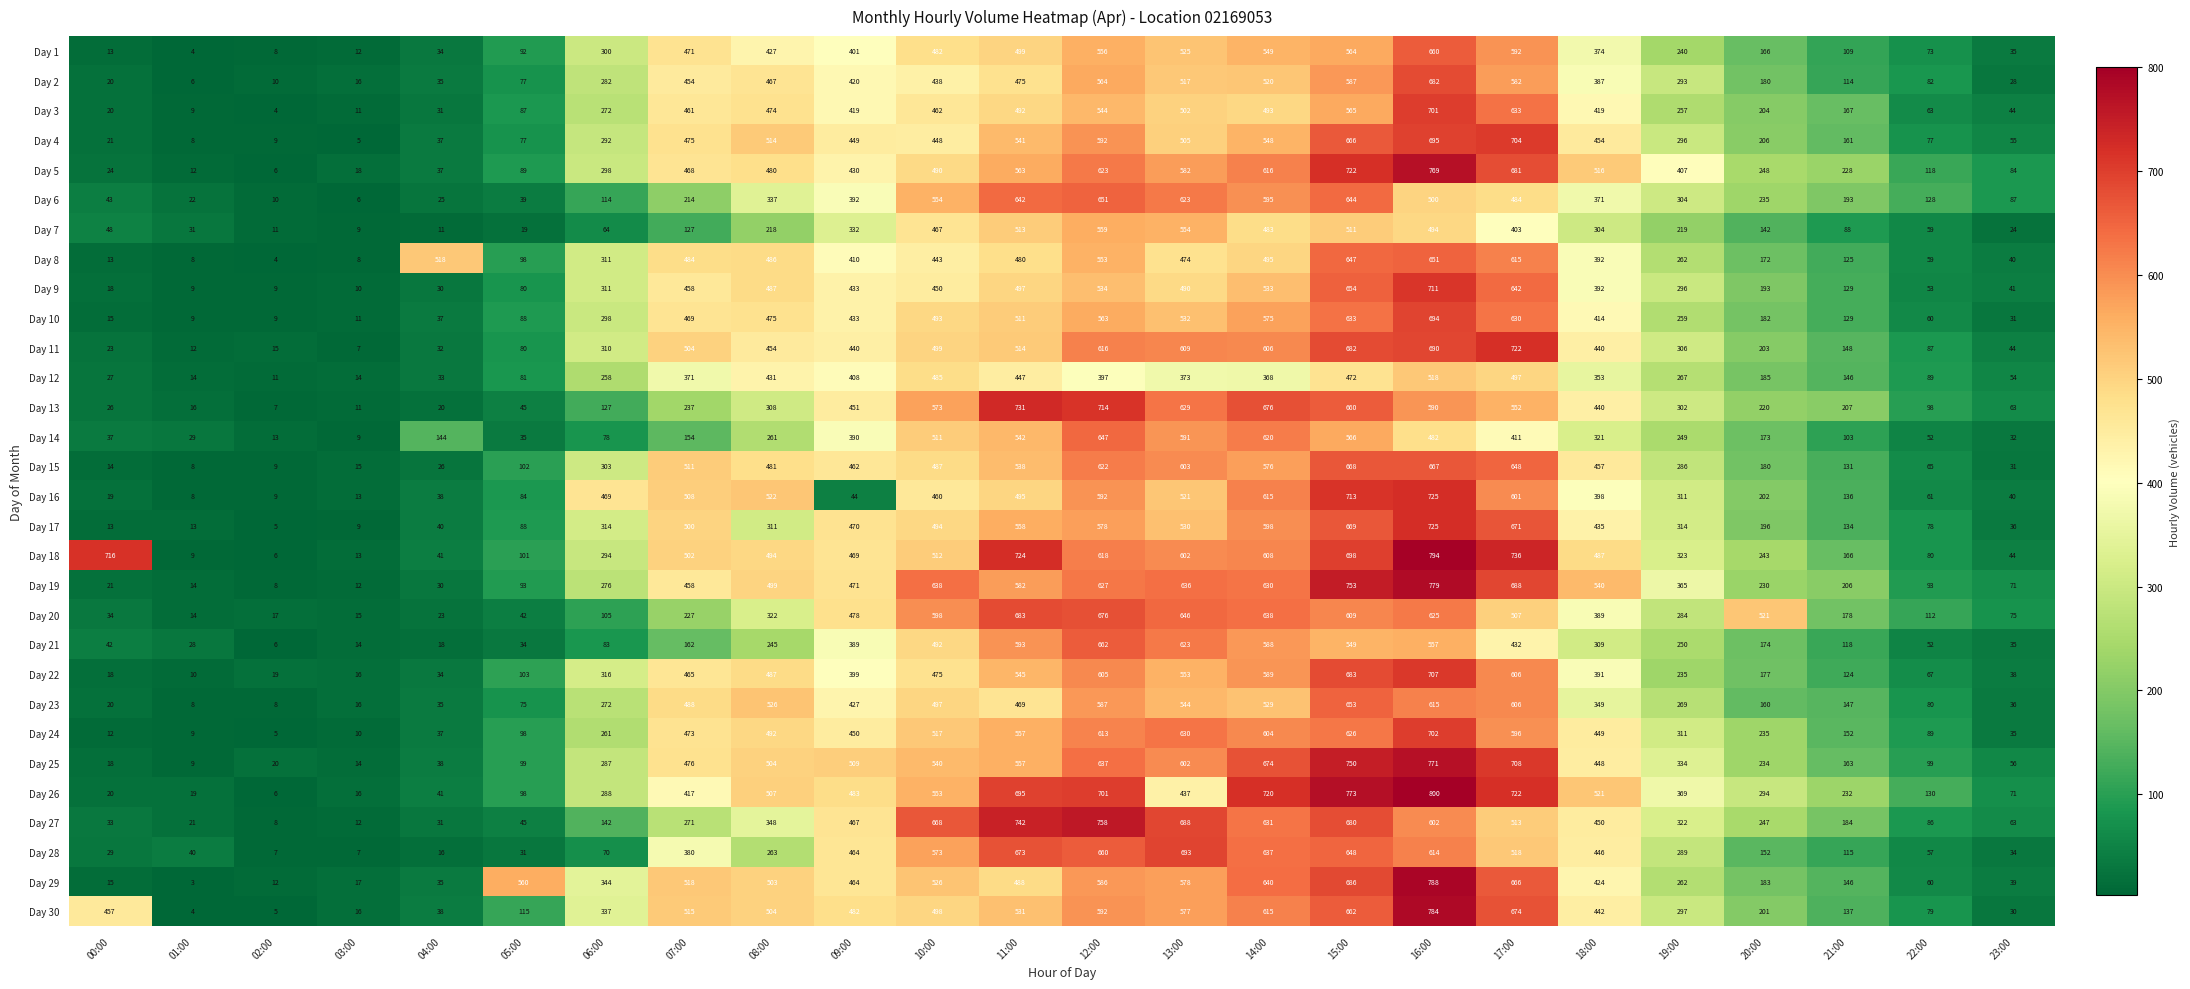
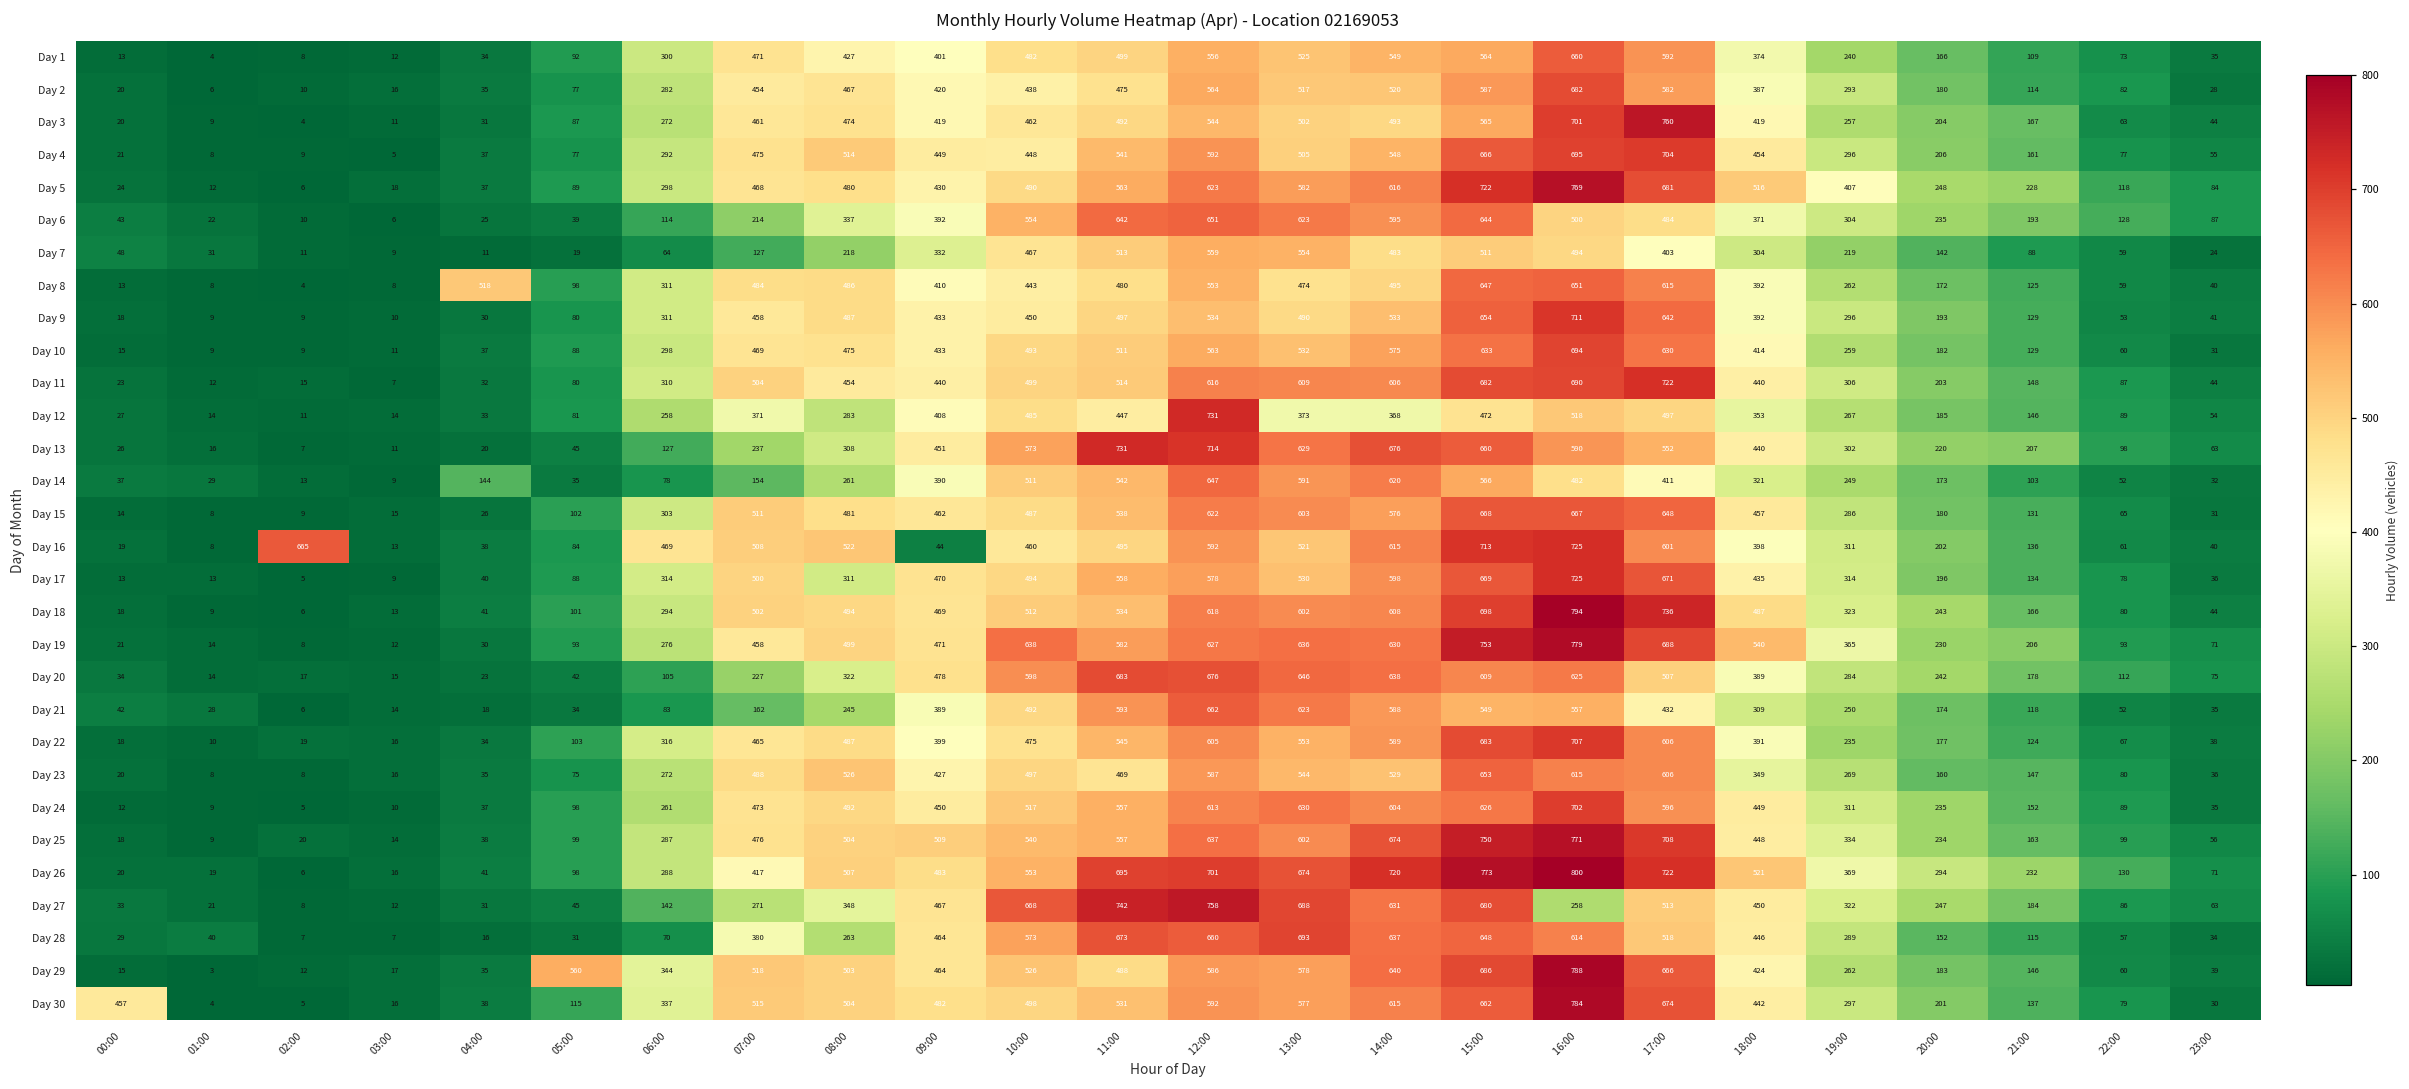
  {
    "Day 3": {
      "00:00": 20,
      "01:00": 9,
      "02:00": 4,
      "03:00": 11,
      "04:00": 31,
      "05:00": 87,
      "06:00": 272,
      "07:00": 461,
      "08:00": 474,
      "09:00": 419,
      "10:00": 462,
      "11:00": 492,
      "12:00": 544,
      "13:00": 502,
      "14:00": 493,
      "15:00": 565,
      "16:00": 701,
-     "17:00": 633,
+     "17:00": 760,
      "18:00": 419,
      "19:00": 257,
      "20:00": 204,
      "21:00": 167,
      "22:00": 63,
      "23:00": 44
    },
    "Day 12": {
      "00:00": 27,
      "01:00": 14,
      "02:00": 11,
      "03:00": 14,
      "04:00": 33,
      "05:00": 81,
      "06:00": 258,
      "07:00": 371,
-     "08:00": 431,
+     "08:00": 283,
      "09:00": 408,
      "10:00": 485,
      "11:00": 447,
-     "12:00": 397,
+     "12:00": 731,
      "13:00": 373,
      "14:00": 368,
      "15:00": 472,
      "16:00": 518,
      "17:00": 497,
      "18:00": 353,
      "19:00": 267,
      "20:00": 185,
      "21:00": 146,
      "22:00": 89,
      "23:00": 54
    },
    "Day 16": {
      "00:00": 19,
      "01:00": 8,
-     "02:00": 9,
+     "02:00": 665,
      "03:00": 13,
      "04:00": 38,
      "05:00": 84,
      "06:00": 469,
      "07:00": 508,
      "08:00": 522,
      "09:00": 44,
      "10:00": 460,
      "11:00": 495,
      "12:00": 592,
      "13:00": 521,
      "14:00": 615,
      "15:00": 713,
      "16:00": 725,
      "17:00": 601,
      "18:00": 398,
      "19:00": 311,
      "20:00": 202,
      "21:00": 136,
      "22:00": 61,
      "23:00": 40
    },
    "Day 18": {
-     "00:00": 716,
+     "00:00": 18,
      "01:00": 9,
      "02:00": 6,
      "03:00": 13,
      "04:00": 41,
      "05:00": 101,
      "06:00": 294,
      "07:00": 502,
      "08:00": 494,
      "09:00": 469,
      "10:00": 512,
-     "11:00": 724,
+     "11:00": 534,
      "12:00": 618,
      "13:00": 602,
      "14:00": 608,
      "15:00": 698,
      "16:00": 794,
      "17:00": 736,
      "18:00": 487,
      "19:00": 323,
      "20:00": 243,
      "21:00": 166,
      "22:00": 80,
      "23:00": 44
    },
    "Day 20": {
      "00:00": 34,
      "01:00": 14,
      "02:00": 17,
      "03:00": 15,
      "04:00": 23,
      "05:00": 42,
      "06:00": 105,
      "07:00": 227,
      "08:00": 322,
      "09:00": 478,
      "10:00": 598,
      "11:00": 683,
      "12:00": 676,
      "13:00": 646,
      "14:00": 638,
      "15:00": 609,
      "16:00": 625,
      "17:00": 507,
      "18:00": 389,
      "19:00": 284,
-     "20:00": 521,
+     "20:00": 242,
      "21:00": 178,
      "22:00": 112,
      "23:00": 75
    },
    "Day 26": {
      "00:00": 20,
      "01:00": 19,
      "02:00": 6,
      "03:00": 16,
      "04:00": 41,
      "05:00": 98,
      "06:00": 288,
      "07:00": 417,
      "08:00": 507,
      "09:00": 483,
      "10:00": 553,
      "11:00": 695,
      "12:00": 701,
-     "13:00": 437,
+     "13:00": 674,
      "14:00": 720,
      "15:00": 773,
      "16:00": 800,
      "17:00": 722,
      "18:00": 521,
      "19:00": 369,
      "20:00": 294,
      "21:00": 232,
      "22:00": 130,
      "23:00": 71
    },
    "Day 27": {
      "00:00": 33,
      "01:00": 21,
      "02:00": 8,
      "03:00": 12,
      "04:00": 31,
      "05:00": 45,
      "06:00": 142,
      "07:00": 271,
      "08:00": 348,
      "09:00": 467,
      "10:00": 668,
      "11:00": 742,
      "12:00": 758,
      "13:00": 688,
      "14:00": 631,
      "15:00": 680,
-     "16:00": 602,
+     "16:00": 258,
      "17:00": 513,
      "18:00": 450,
      "19:00": 322,
      "20:00": 247,
      "21:00": 184,
      "22:00": 86,
      "23:00": 63
    }
  }
